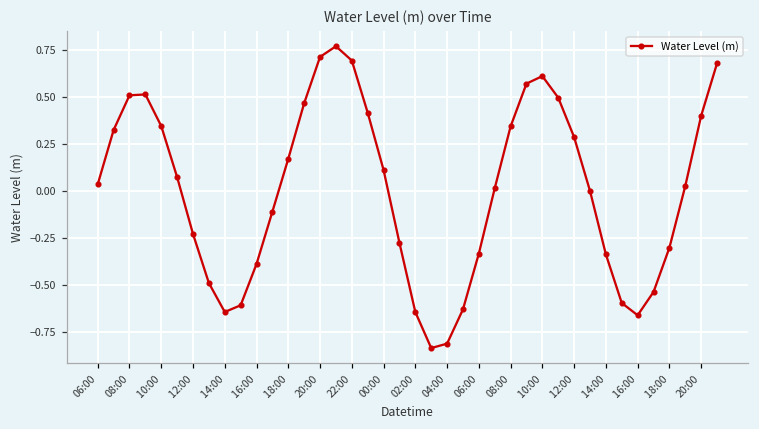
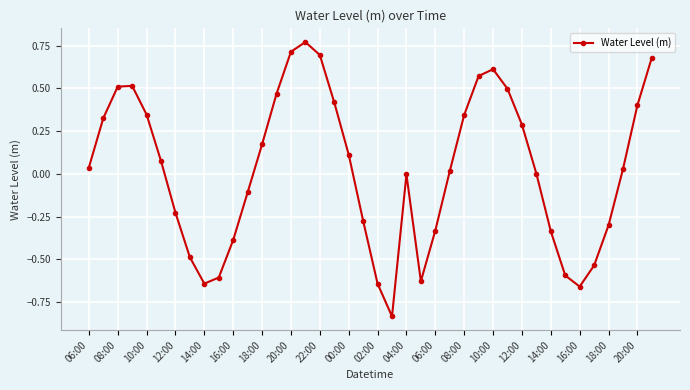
  {
    "22:00": 0.70,
    "00:00": 0.11,
    "02:00": -0.64,
-   "04:00": -0.81
+   "04:00": 0.00
  }
